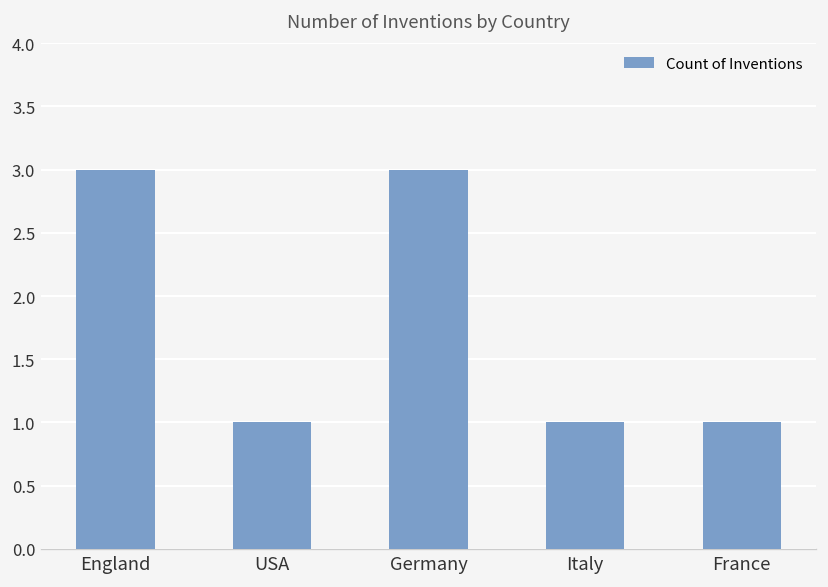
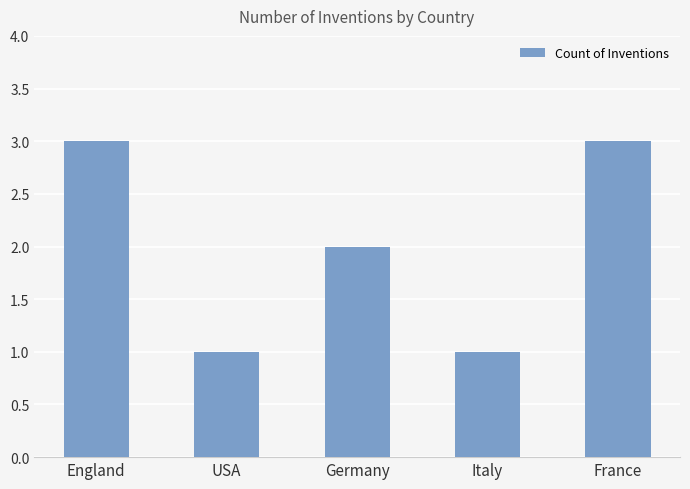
  {
    "England": 3,
    "USA": 1,
-   "Germany": 3,
+   "Germany": 2,
    "Italy": 1,
-   "France": 1
+   "France": 3
  }
